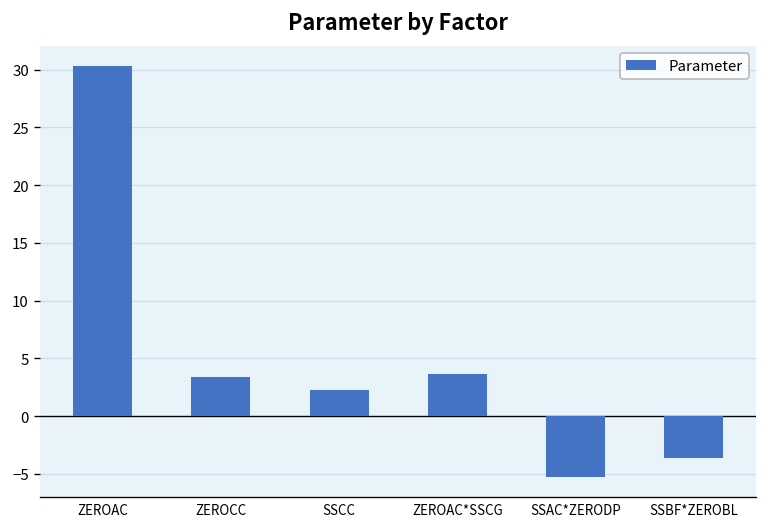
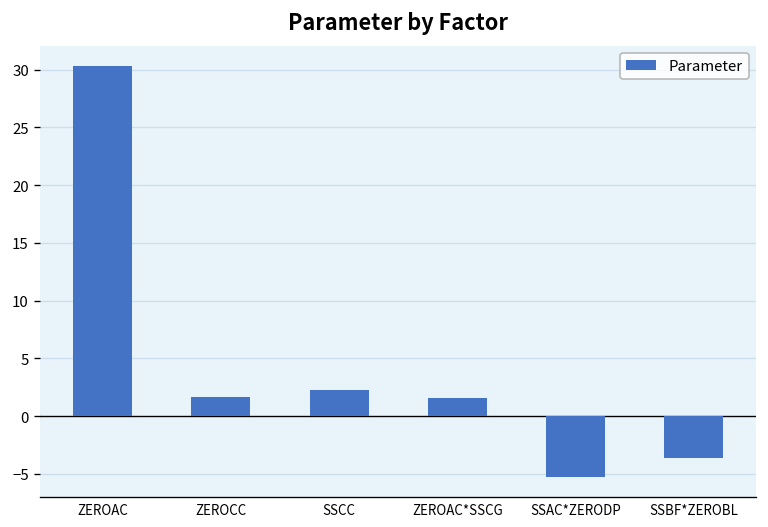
  {
    "ZEROAC": 30,
-   "ZEROCC": 3,
+   "ZEROCC": 2,
    "SSCC": 2,
-   "ZEROAC*SSCG": 4,
+   "ZEROAC*SSCG": 2,
    "SSAC*ZERODP": -5,
    "SSBF*ZEROBL": -4
  }
